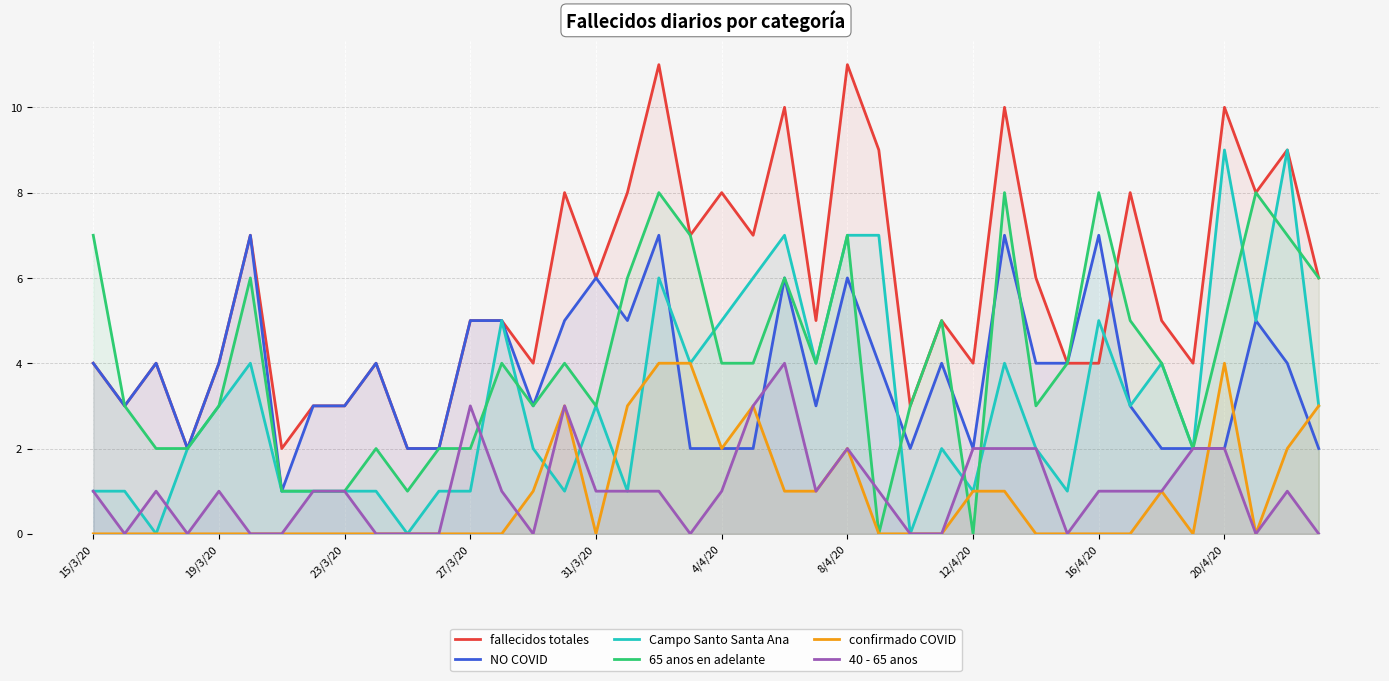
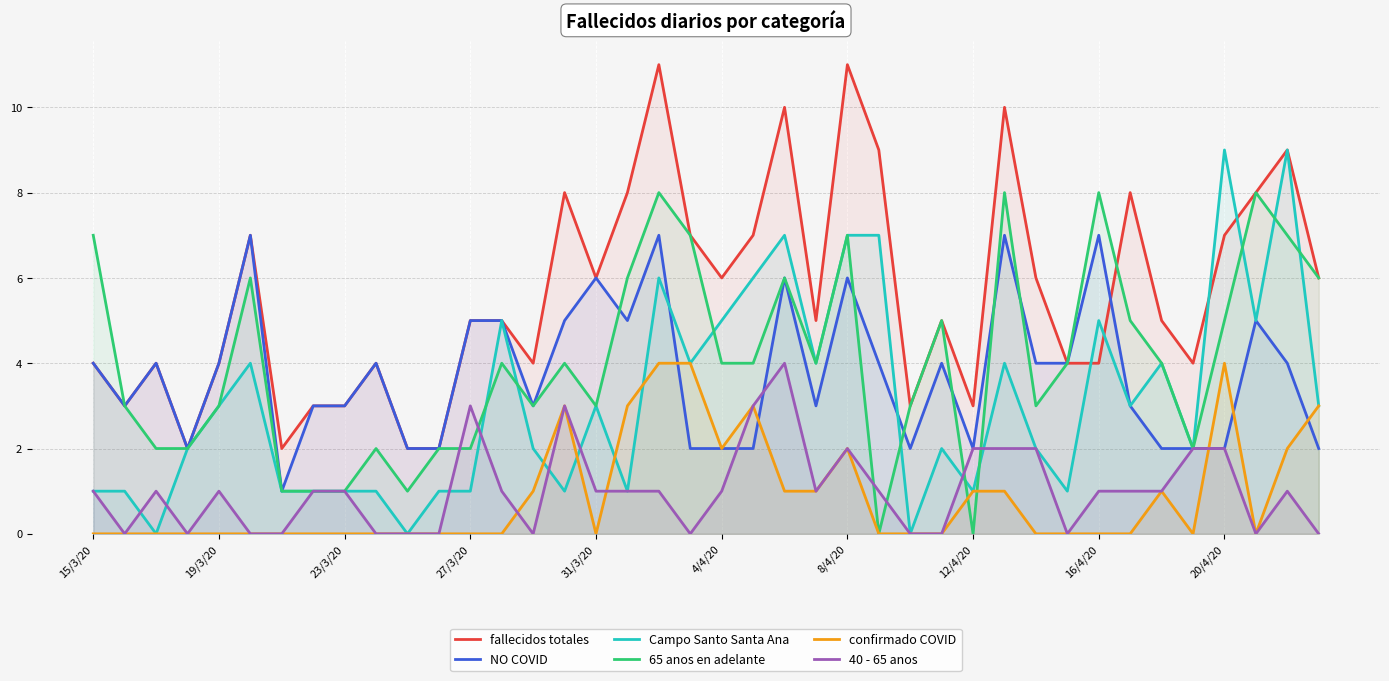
  {
    "fallecidos totales": {
-     "4/4/20": 8,
+     "4/4/20": 6,
      "8/4/20": 11,
-     "12/4/20": 4,
+     "12/4/20": 3,
      "16/4/20": 4,
-     "20/4/20": 10
+     "20/4/20": 7
    },
    "NO COVID": {
      "8/4/20": 6,
      "16/4/20": 7
    },
    "Campo Santo Santa Ana": {
      "27/3/20": 1,
      "4/4/20": 5,
      "16/4/20": 5,
      "20/4/20": 9
    },
    "65 anos en adelante": {
      "15/3/20": 7,
      "27/3/20": 2,
      "4/4/20": 4,
      "12/4/20": 0,
      "16/4/20": 8,
      "20/4/20": 5
    },
    "confirmado COVID": {
      "15/3/20": 0,
      "19/3/20": 0,
      "23/3/20": 0,
      "27/3/20": 0,
      "31/3/20": 0,
      "16/4/20": 0,
      "20/4/20": 4
    },
    "40 - 65 anos": {
      "19/3/20": 1,
      "27/3/20": 3,
      "31/3/20": 1,
      "4/4/20": 1,
      "16/4/20": 1
    }
  }
